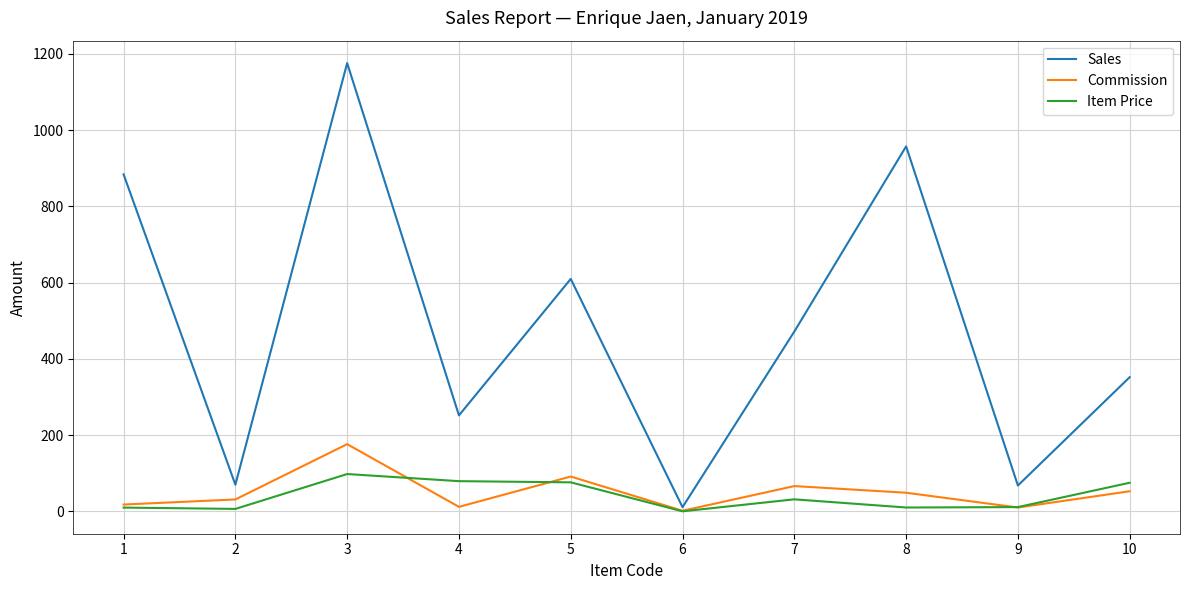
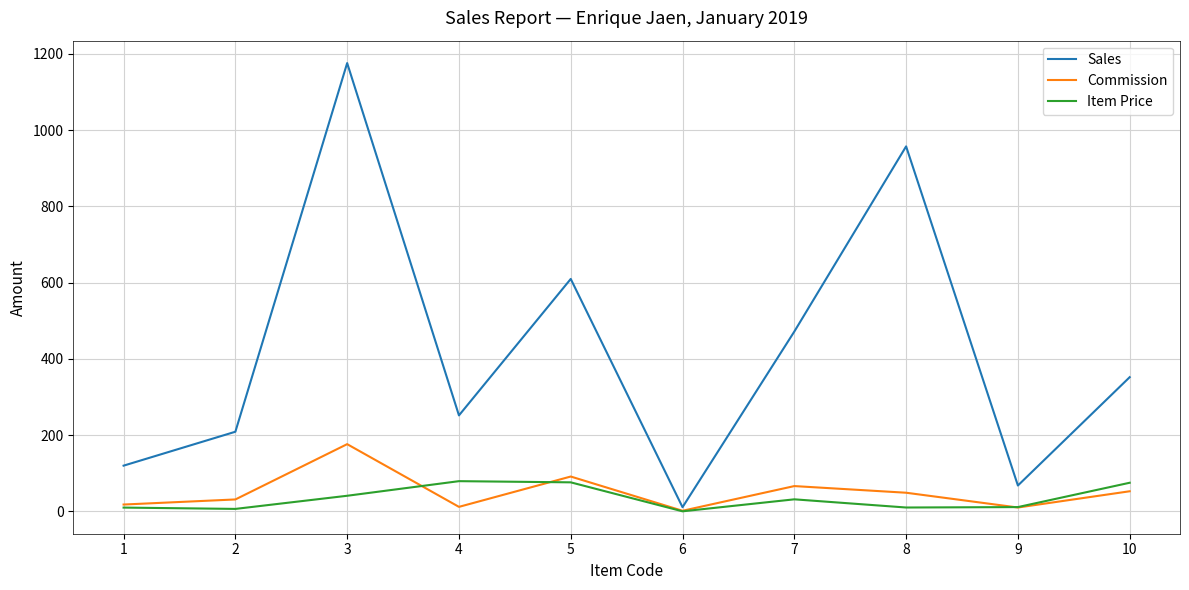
  {
    "Sales": {
-     "1": 880,
-     "2": 70,
+     "1": 120,
+     "2": 210,
      "3": 1180,
      "4": 250,
      "5": 610,
      "6": 10,
      "7": 470,
      "8": 960,
      "9": 70,
      "10": 350
    },
    "Commission": {
      "1": 20,
      "2": 30,
      "3": 180,
      "4": 10,
      "5": 90,
      "7": 70,
      "8": 50,
      "10": 50
    },
    "Item Price": {
      "1": 10,
      "2": 10,
-     "3": 100,
+     "3": 40,
      "4": 80,
      "5": 80,
      "7": 30,
      "8": 10,
      "10": 80
    }
  }
